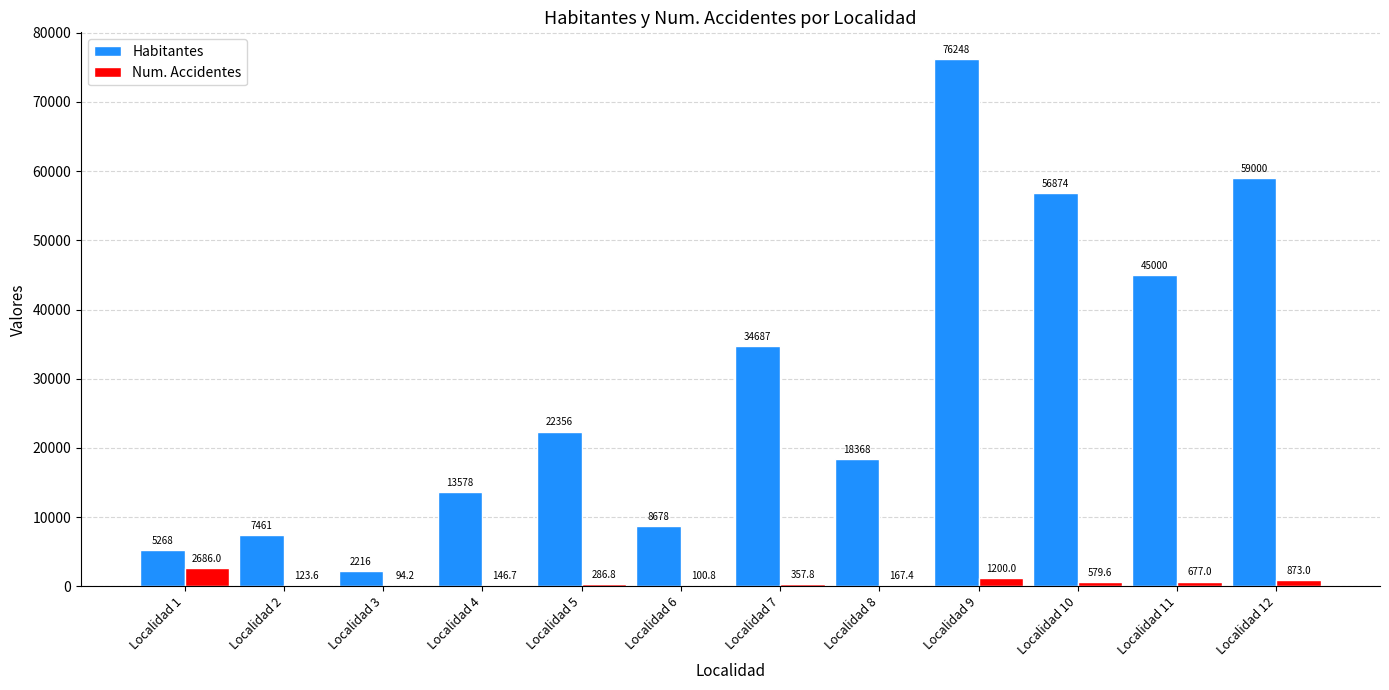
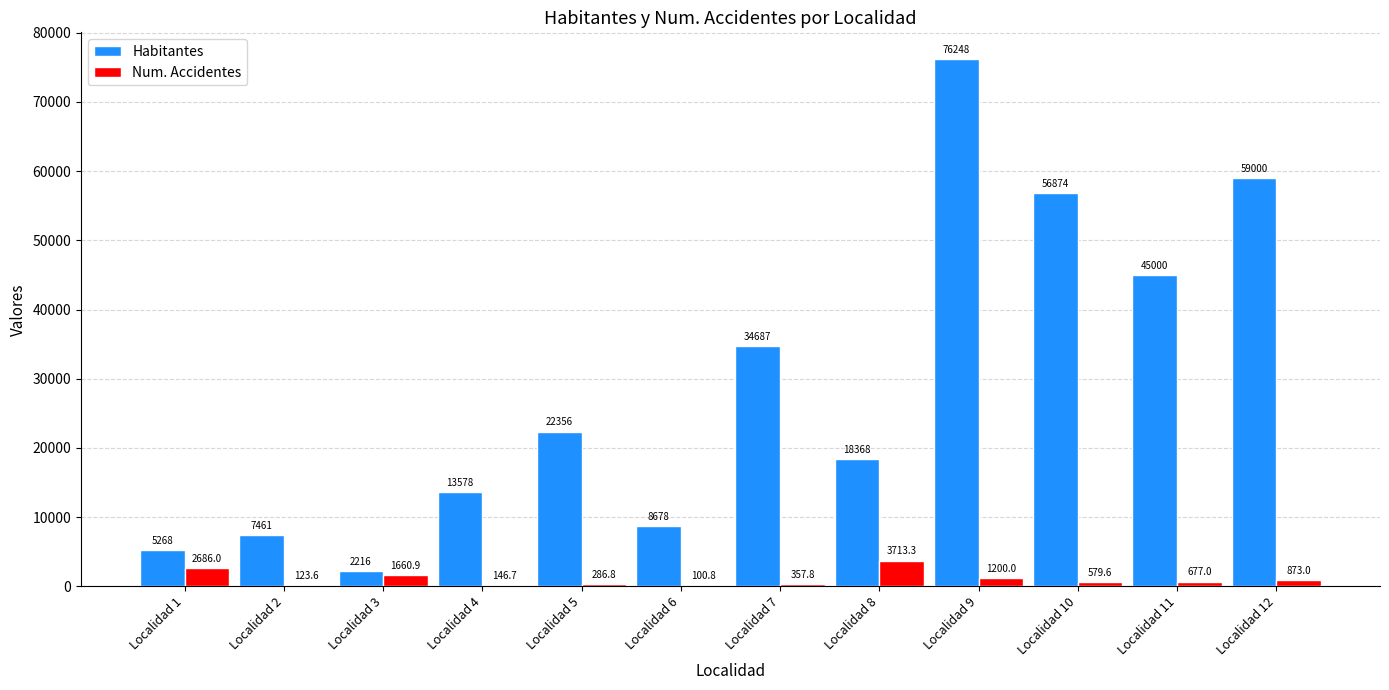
  {
    "Habitantes": {
      "Localidad 1": 5268,
      "Localidad 2": 7461,
      "Localidad 3": 2216,
      "Localidad 4": 13578,
      "Localidad 5": 22356,
      "Localidad 6": 8678,
      "Localidad 7": 34687,
      "Localidad 8": 18368,
      "Localidad 9": 76248,
      "Localidad 10": 56874,
      "Localidad 11": 45000,
      "Localidad 12": 59000
    },
    "Num. Accidentes": {
      "Localidad 1": 2686.0,
      "Localidad 2": 123.6,
-     "Localidad 3": 94.2,
+     "Localidad 3": 1660.9,
      "Localidad 4": 146.7,
      "Localidad 5": 286.8,
      "Localidad 6": 100.8,
      "Localidad 7": 357.8,
-     "Localidad 8": 167.4,
+     "Localidad 8": 3713.3,
      "Localidad 9": 1200.0,
      "Localidad 10": 579.6,
      "Localidad 11": 677.0,
      "Localidad 12": 873.0
    }
  }
